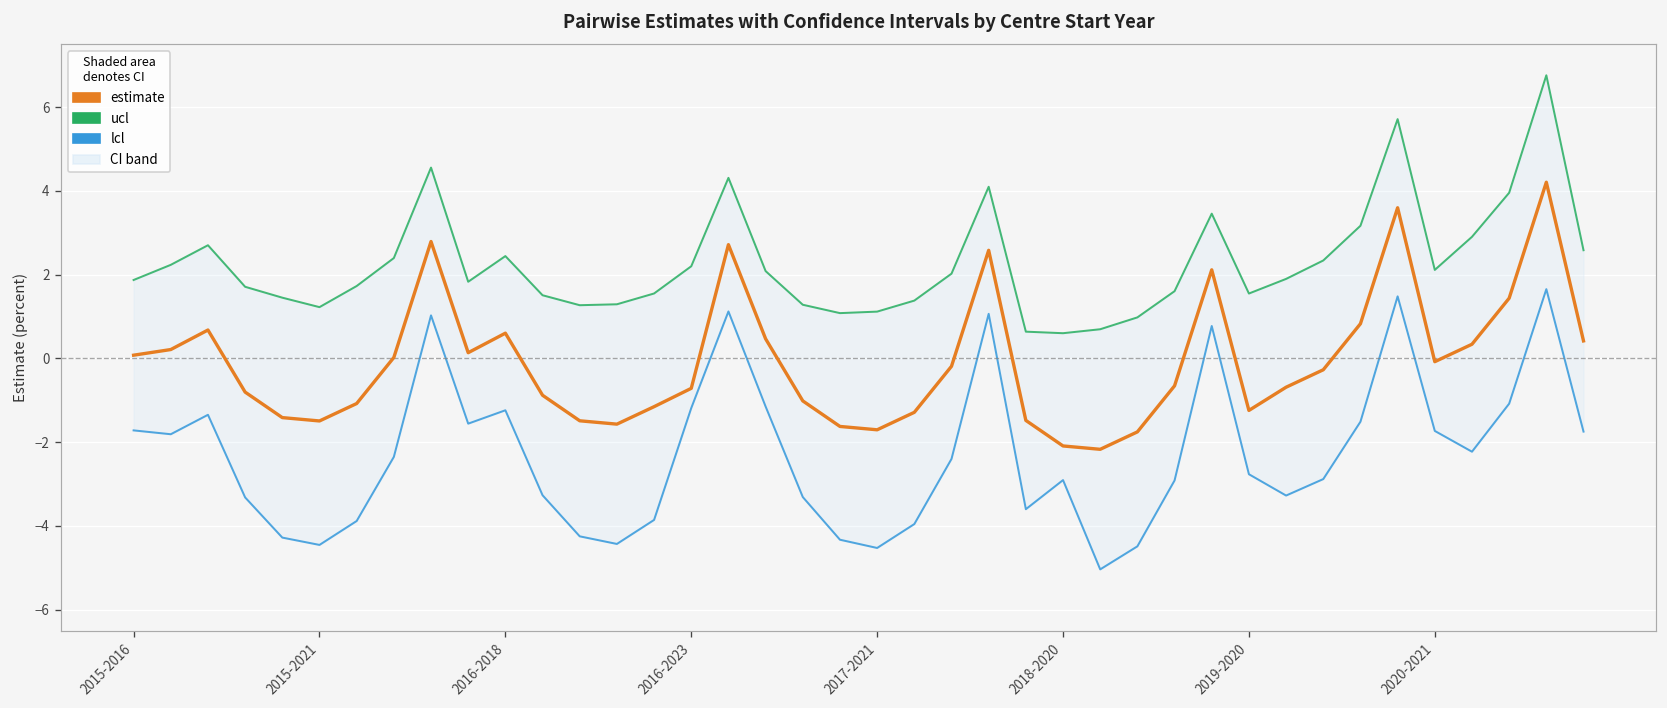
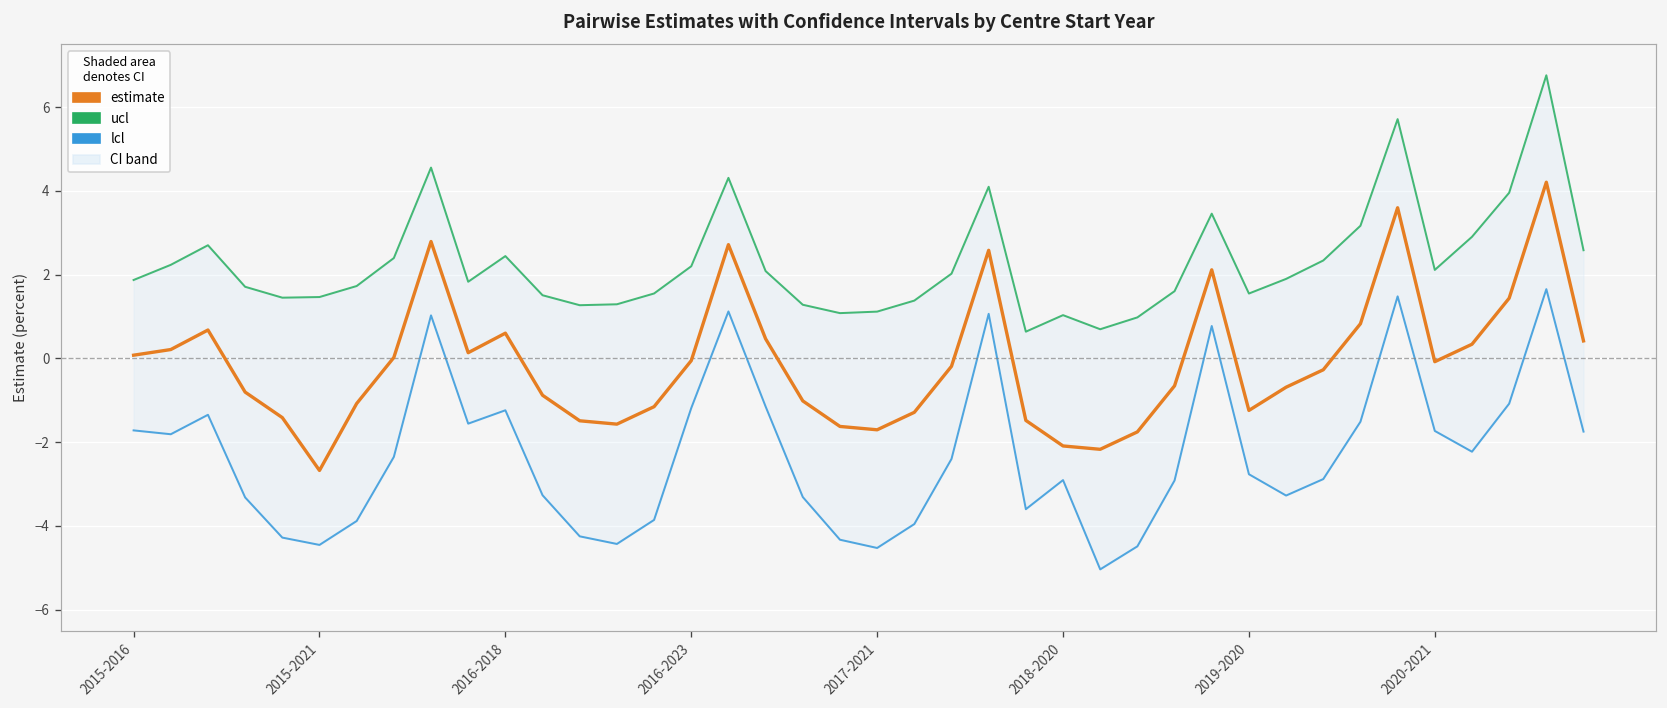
  {
    "ucl": {
      "2015-2016": 1.9,
-     "2015-2021": 1.2,
+     "2015-2021": 1.5,
      "2016-2018": 2.4,
      "2016-2023": 2.2,
      "2017-2021": 1.1,
-     "2018-2020": 0.6,
+     "2018-2020": 1.0,
      "2019-2020": 1.5,
      "2020-2021": 2.1
    },
    "lcl": {
      "2015-2016": -1.7,
      "2015-2021": -4.5,
      "2016-2018": -1.2,
      "2016-2023": -1.2,
      "2017-2021": -4.5,
      "2018-2020": -2.9,
      "2019-2020": -2.8,
      "2020-2021": -1.7
    },
    "estimate": {
      "2015-2016": 0.1,
-     "2015-2021": -1.5,
+     "2015-2021": -2.7,
      "2016-2018": 0.6,
-     "2016-2023": -0.7,
+     "2016-2023": -0.1,
      "2017-2021": -1.7,
      "2018-2020": -2.1,
      "2019-2020": -1.2,
      "2020-2021": -0.1
    }
  }
